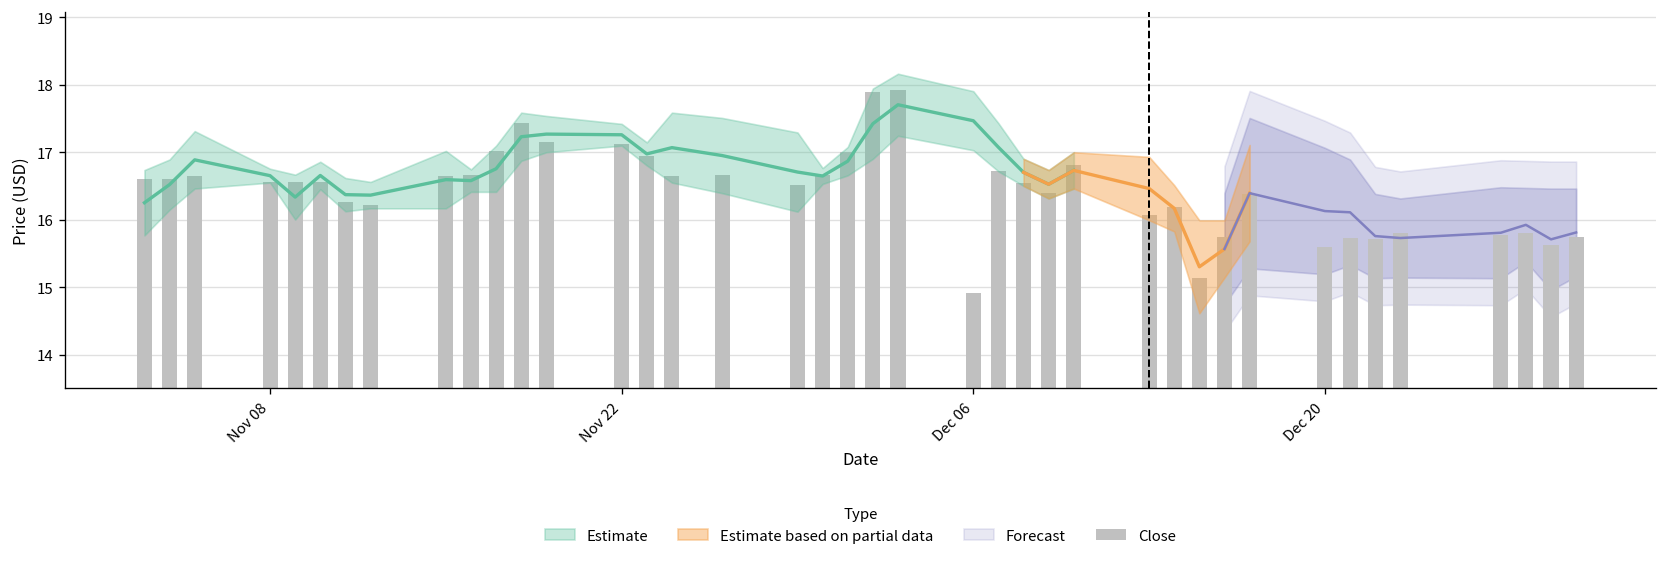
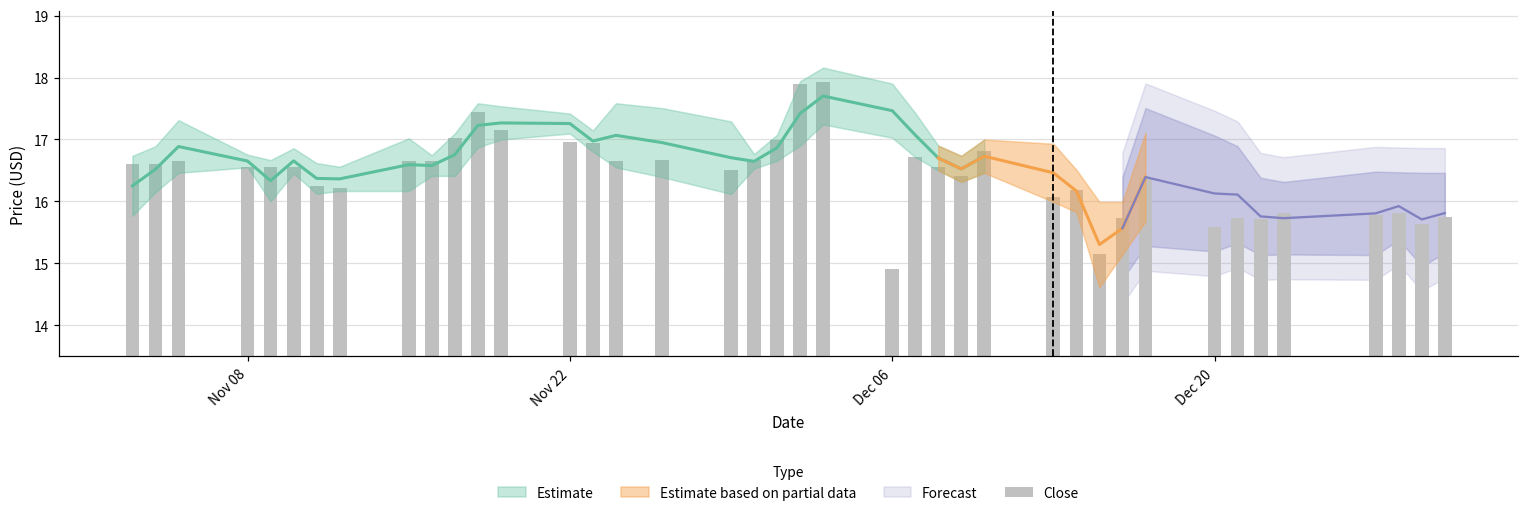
  {
    "Close": {
      "Nov 08": 16.6,
-     "Nov 22": 17.1,
+     "Nov 22": 17.0,
      "Dec 06": 14.9,
      "Dec 20": 15.6
    }
  }
